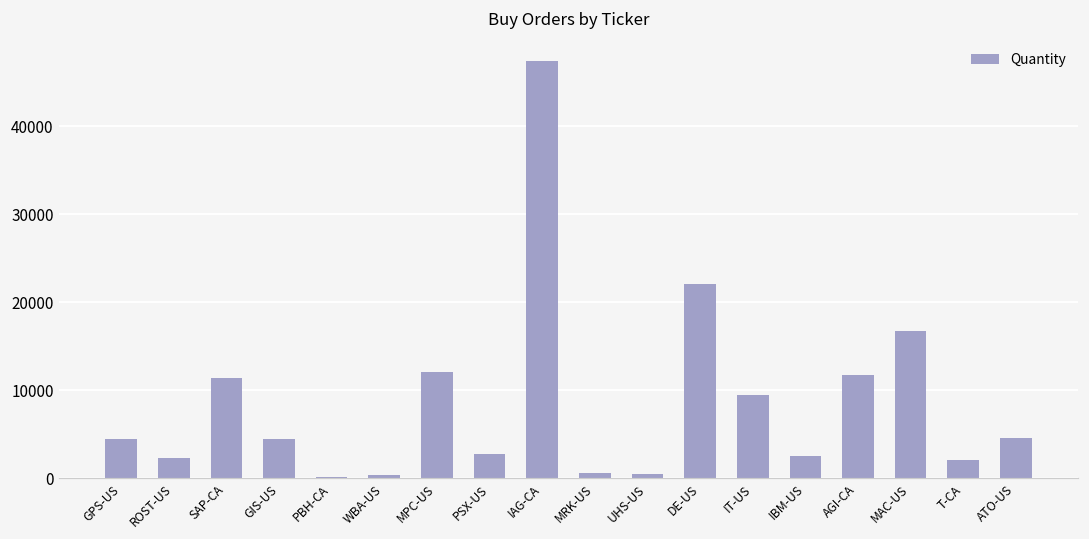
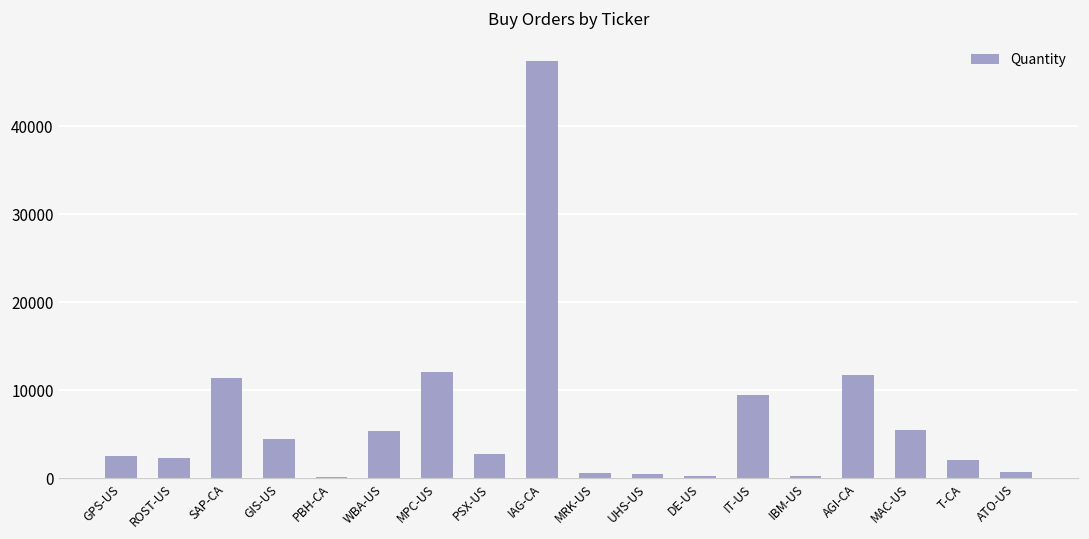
  {
-   "GPS-US": 5000,
+   "GPS-US": 3000,
    "ROST-US": 2000,
    "SAP-CA": 11000,
    "GIS-US": 4000,
-   "WBA-US": 0,
+   "WBA-US": 5000,
    "MPC-US": 12000,
    "PSX-US": 3000,
    "IAG-CA": 47000,
    "MRK-US": 1000,
    "UHS-US": 0,
-   "DE-US": 22000,
+   "DE-US": 0,
    "IT-US": 9000,
-   "IBM-US": 3000,
+   "IBM-US": 0,
    "AGI-CA": 12000,
-   "MAC-US": 17000,
+   "MAC-US": 6000,
    "T-CA": 2000,
-   "ATO-US": 5000
+   "ATO-US": 1000
  }
